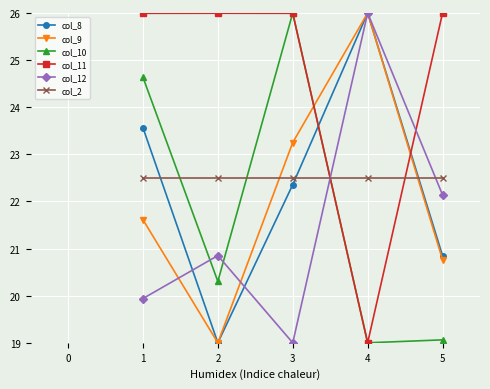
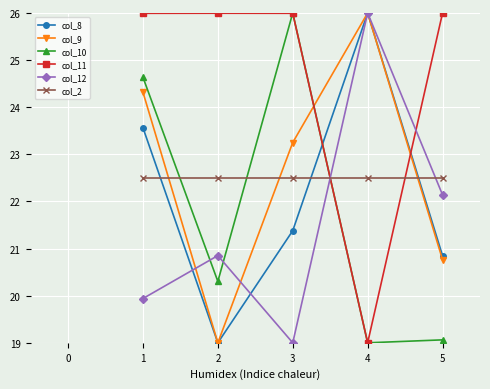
  {
    "col_8": {
      "1": 23.6,
-     "3": 22.4,
+     "3": 21.4,
      "5": 20.8
    },
    "col_9": {
-     "1": 21.6,
+     "1": 24.3,
      "3": 23.3,
      "5": 20.8
    },
    "col_10": {
      "1": 24.6,
      "2": 20.3,
      "5": 19.1
    },
    "col_11": {
      "1": 26.0,
      "2": 26.0,
      "5": 26.0
    },
    "col_12": {
      "1": 19.9,
      "2": 20.9,
      "3": 19.0,
      "5": 22.1
    },
    "col_2": {
      "1": 22.5,
      "2": 22.5,
      "3": 22.5,
      "4": 22.5,
      "5": 22.5
    }
  }
